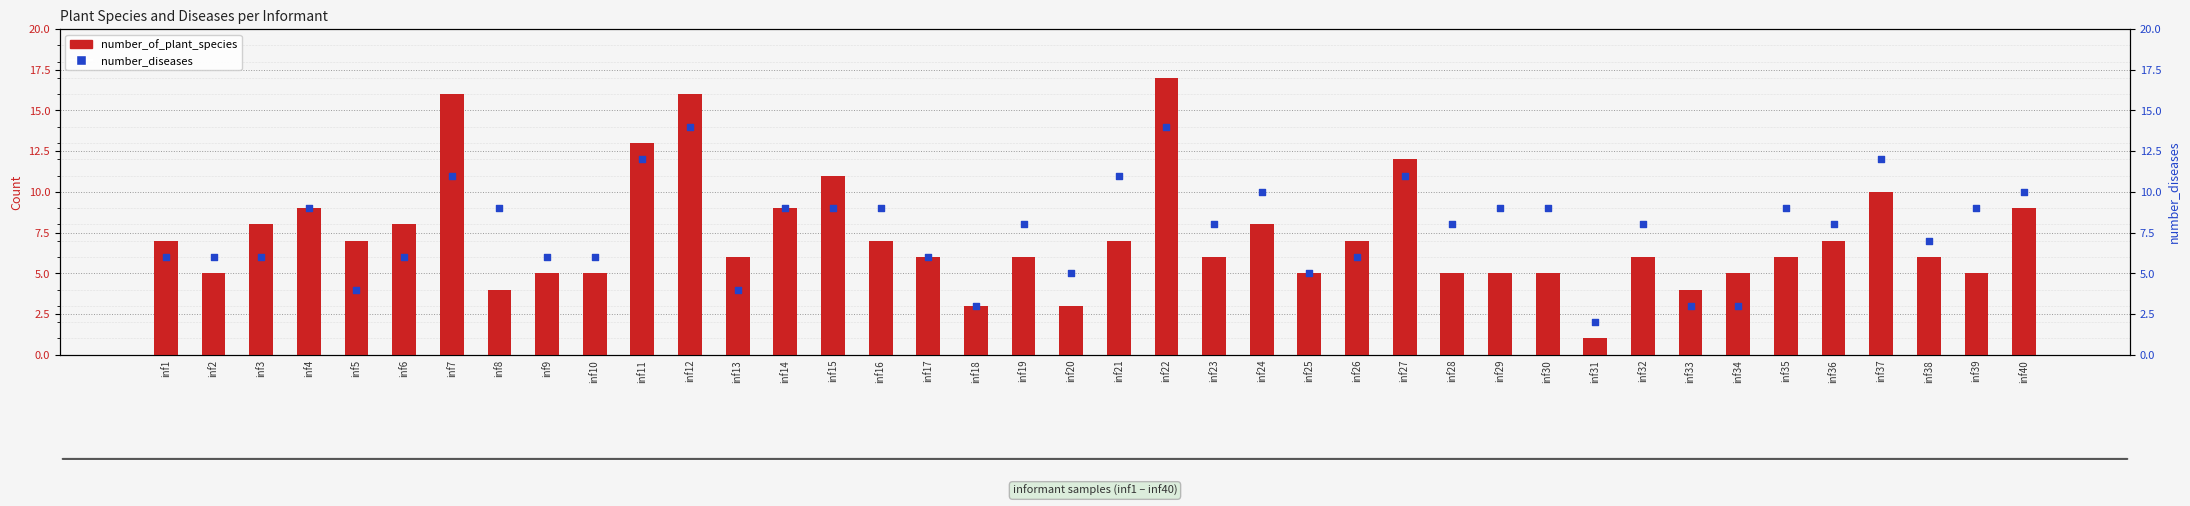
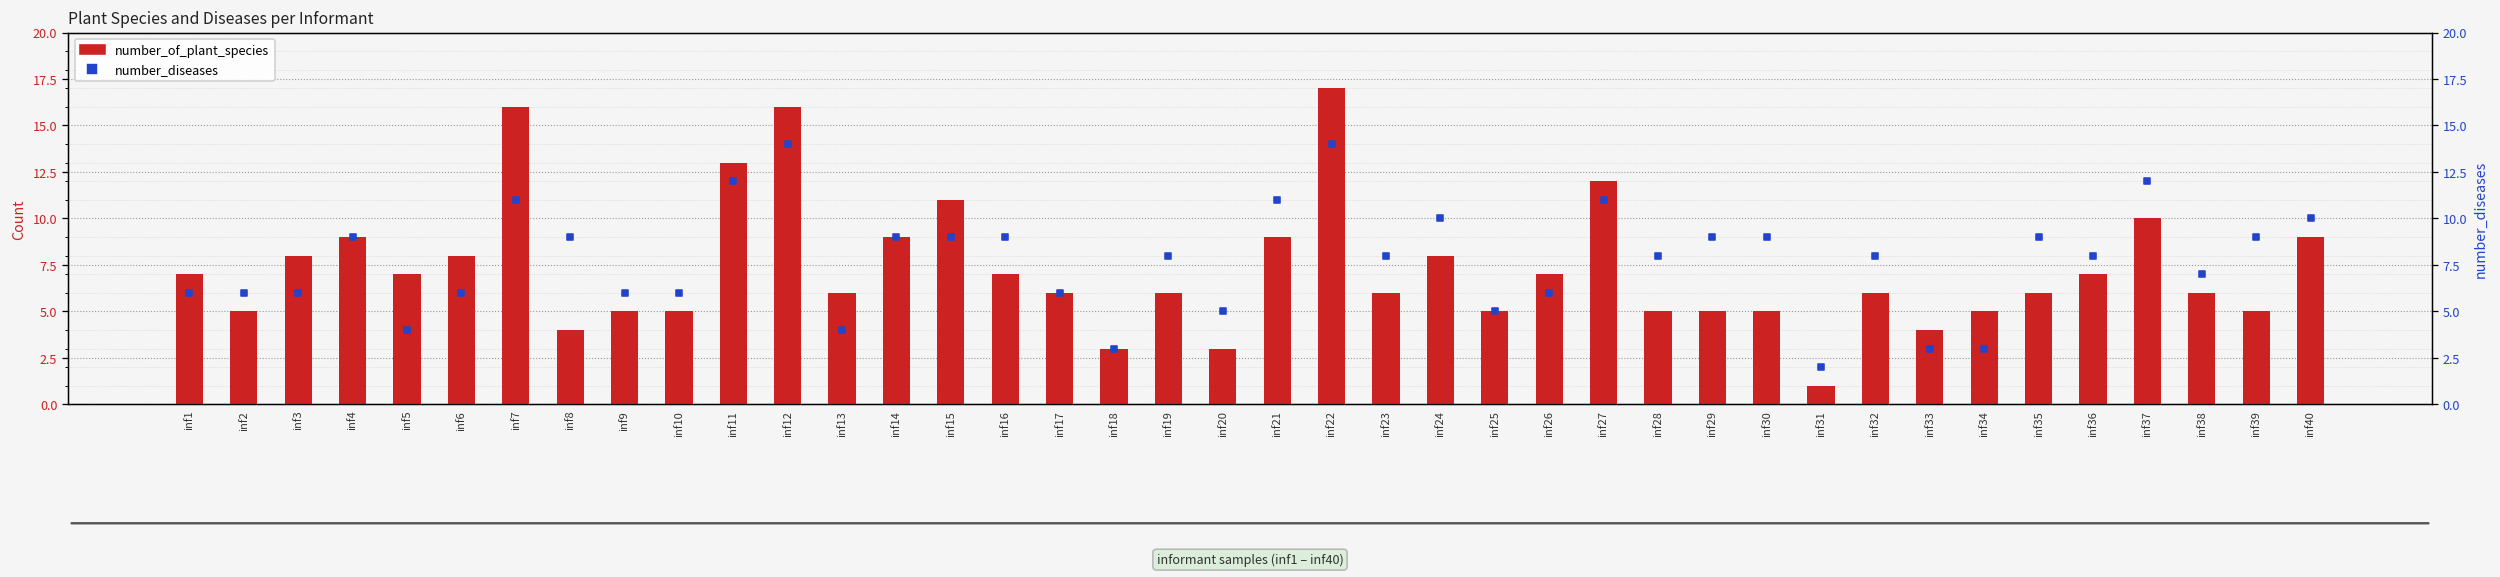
  {
    "number_of_plant_species": {
      "inf1": 7,
      "inf2": 5,
      "inf3": 8,
      "inf4": 9,
      "inf5": 7,
      "inf6": 8,
      "inf7": 16,
      "inf8": 4,
      "inf9": 5,
      "inf10": 5,
      "inf11": 13,
      "inf12": 16,
      "inf13": 6,
      "inf14": 9,
      "inf15": 11,
      "inf16": 7,
      "inf17": 6,
      "inf18": 3,
      "inf19": 6,
      "inf20": 3,
-     "inf21": 7,
+     "inf21": 9,
      "inf22": 17,
      "inf23": 6,
      "inf24": 8,
      "inf25": 5,
      "inf26": 7,
      "inf27": 12,
      "inf28": 5,
      "inf29": 5,
      "inf30": 5,
      "inf31": 1,
      "inf32": 6,
      "inf33": 4,
      "inf34": 5,
      "inf35": 6,
      "inf36": 7,
      "inf37": 10,
      "inf38": 6,
      "inf39": 5,
      "inf40": 9
    }
  }
